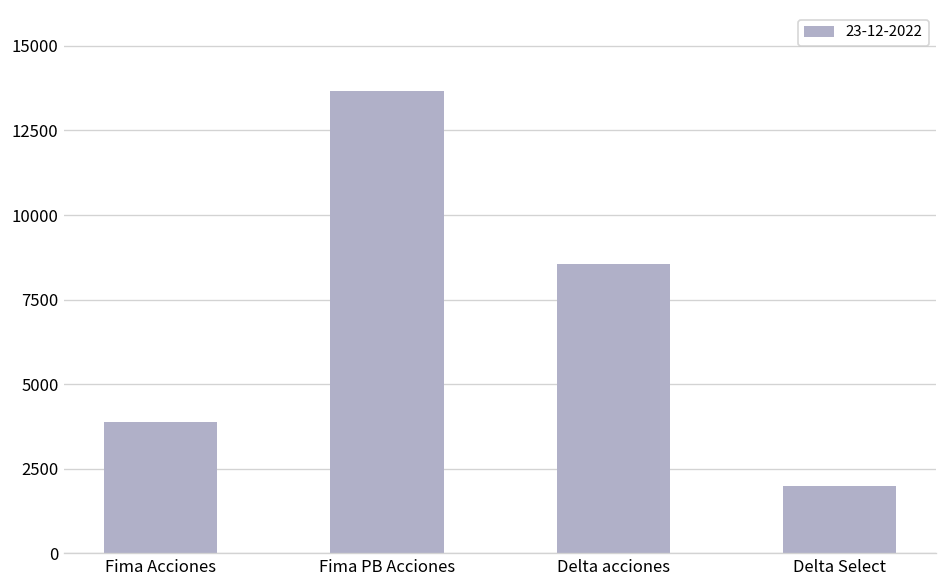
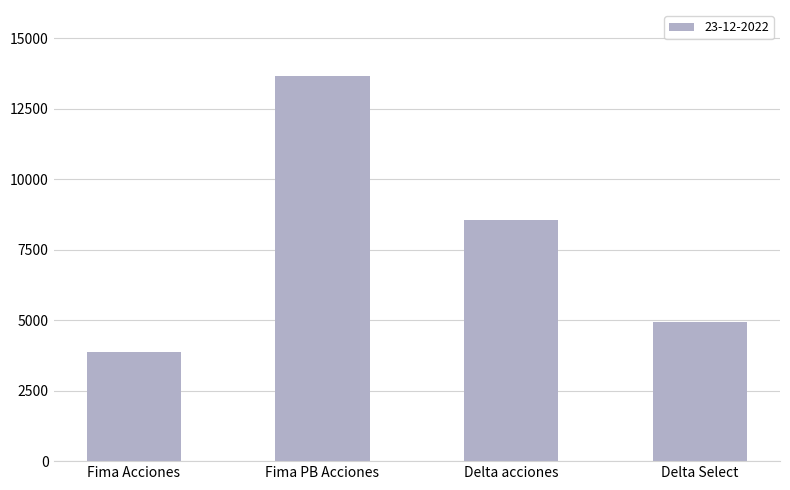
  {
    "Fima Acciones": 3900,
    "Fima PB Acciones": 13700,
    "Delta acciones": 8500,
-   "Delta Select": 2000
+   "Delta Select": 4900
  }
